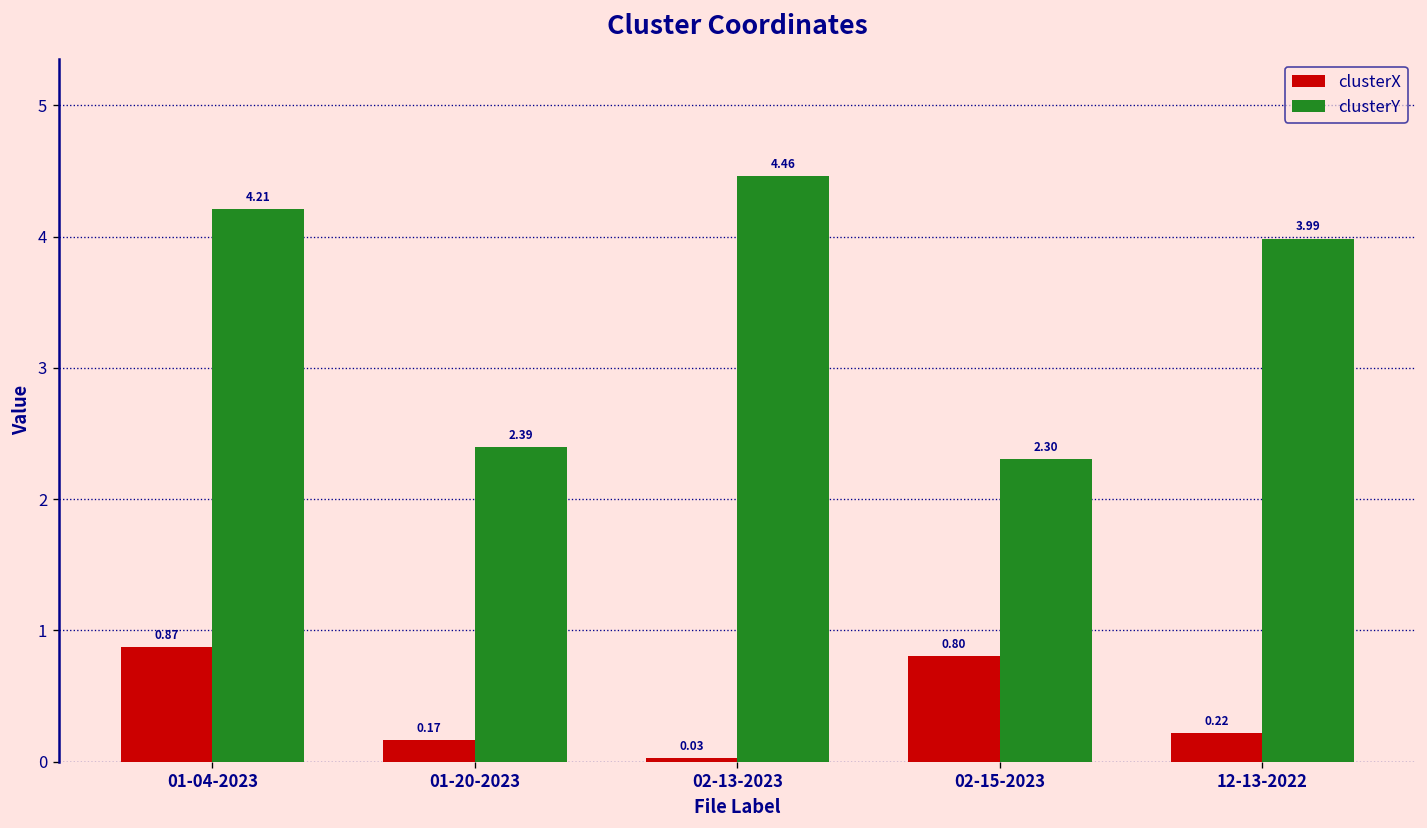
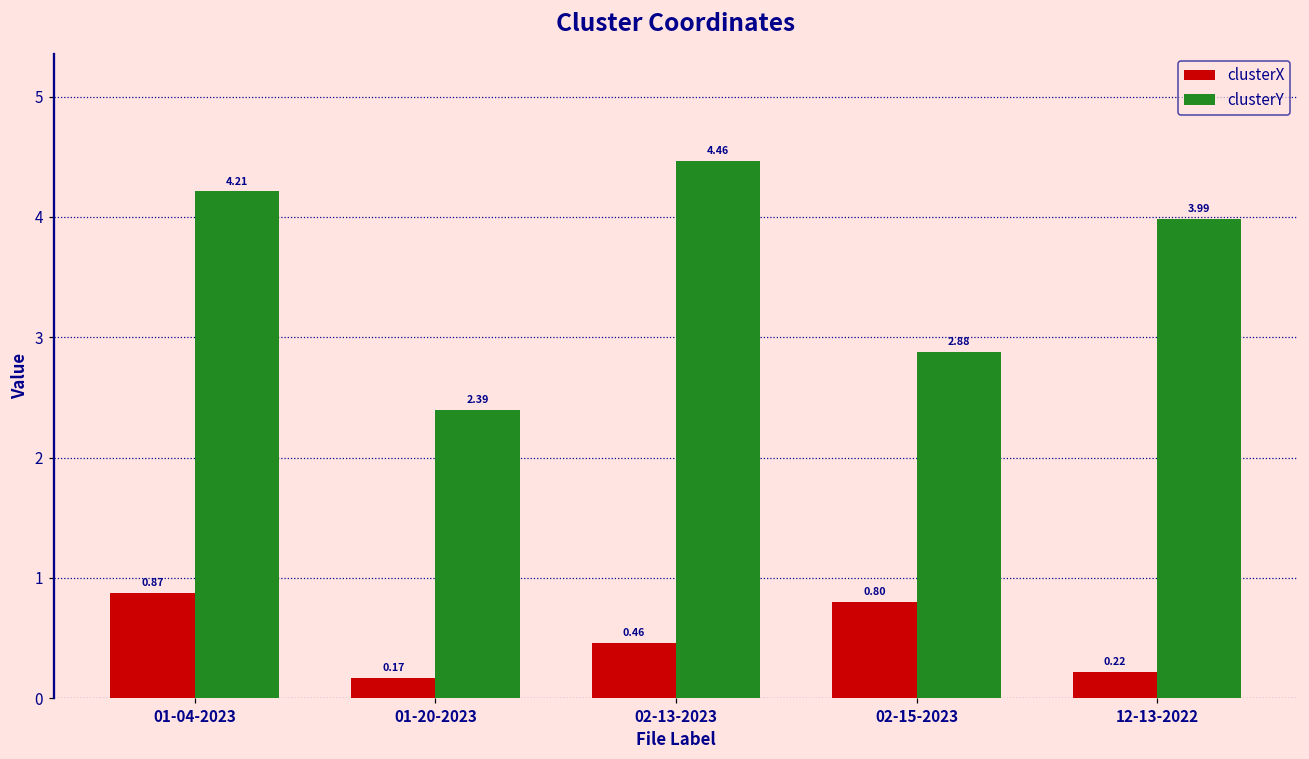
  {
    "clusterX": {
      "01-04-2023": 0.87,
      "01-20-2023": 0.17,
-     "02-13-2023": 0.03,
+     "02-13-2023": 0.46,
      "02-15-2023": 0.80,
      "12-13-2022": 0.22
    },
    "clusterY": {
      "01-04-2023": 4.21,
      "01-20-2023": 2.39,
      "02-13-2023": 4.46,
-     "02-15-2023": 2.30,
+     "02-15-2023": 2.88,
      "12-13-2022": 3.99
    }
  }
